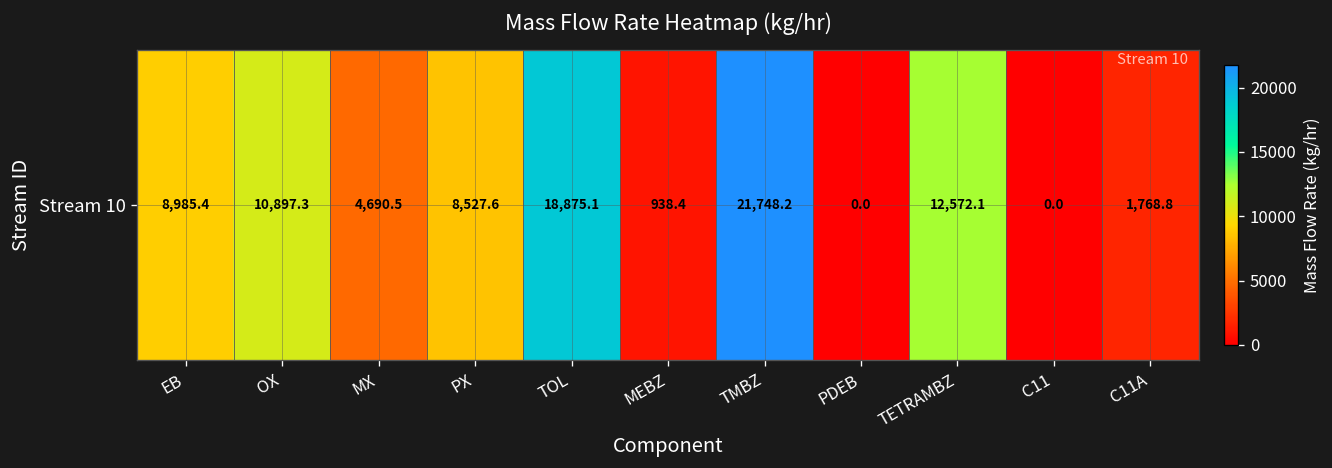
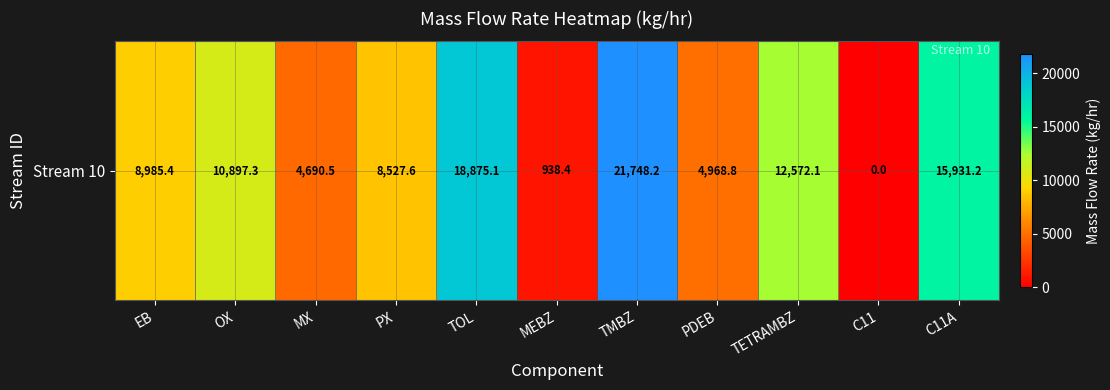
  {
    "Stream 10": {
      "EB": "8,985.4",
      "OX": "10,897.3",
      "MX": "4,690.5",
      "PX": "8,527.6",
      "TOL": "18,875.1",
      "MEBZ": "938.4",
      "TMBZ": "21,748.2",
-     "PDEB": "0.0",
+     "PDEB": "4,968.8",
      "TETRAMBZ": "12,572.1",
      "C11": "0.0",
-     "C11A": "1,768.8"
+     "C11A": "15,931.2"
    }
  }
